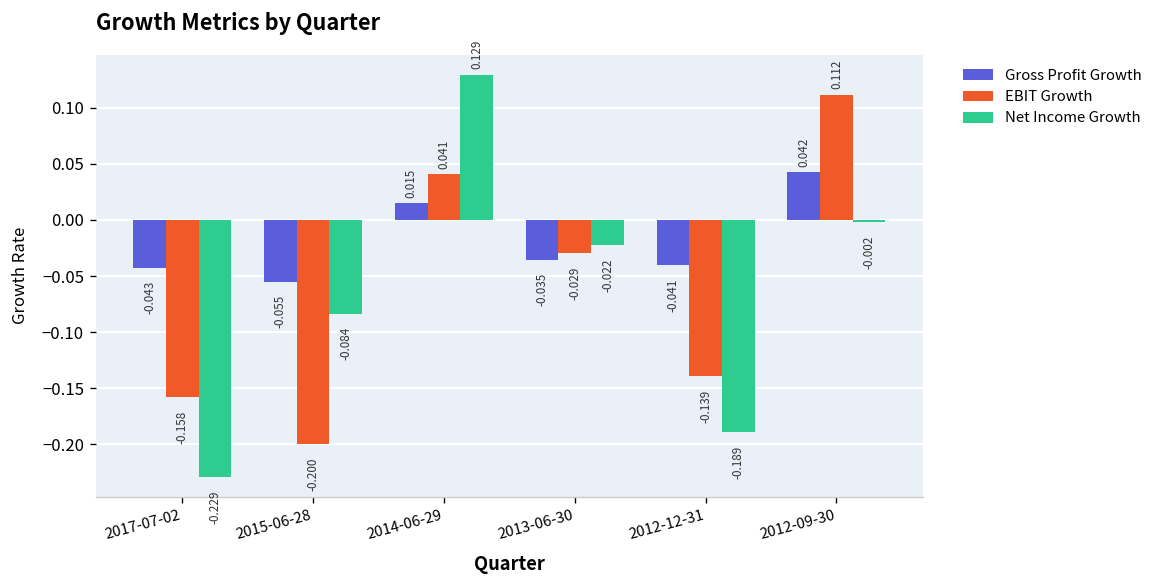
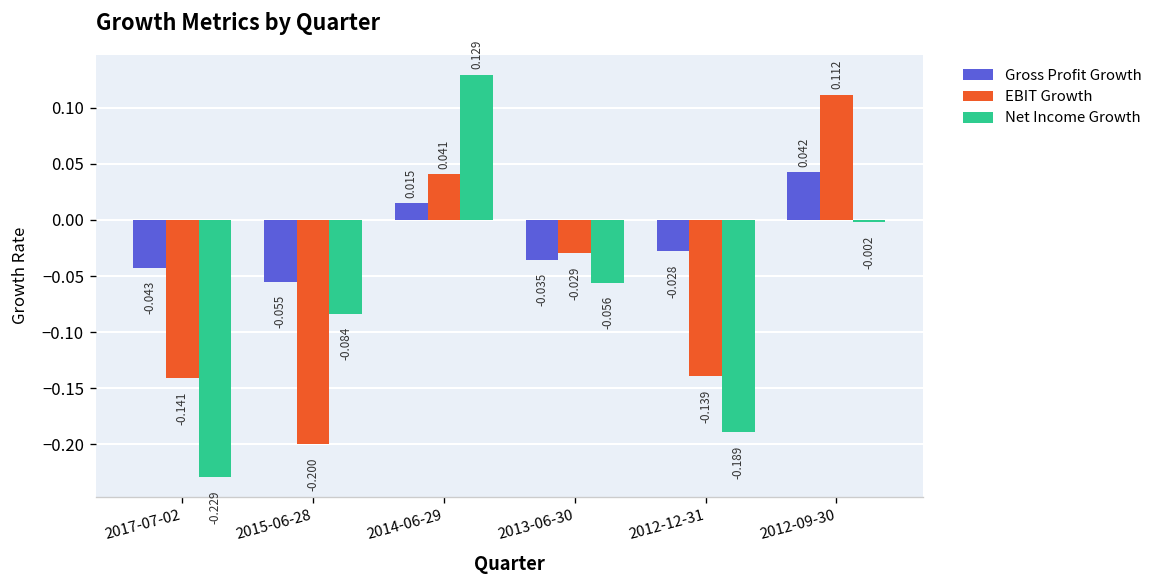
  {
    "Gross Profit Growth": {
      "2017-07-02": -0.043,
      "2015-06-28": -0.055,
      "2014-06-29": 0.015,
      "2013-06-30": -0.035,
-     "2012-12-31": -0.041,
+     "2012-12-31": -0.028,
      "2012-09-30": 0.042
    },
    "EBIT Growth": {
-     "2017-07-02": -0.158,
+     "2017-07-02": -0.141,
      "2015-06-28": -0.200,
      "2014-06-29": 0.041,
      "2013-06-30": -0.029,
      "2012-12-31": -0.139,
      "2012-09-30": 0.112
    },
    "Net Income Growth": {
      "2017-07-02": -0.229,
      "2015-06-28": -0.084,
      "2014-06-29": 0.129,
-     "2013-06-30": -0.022,
+     "2013-06-30": -0.056,
      "2012-12-31": -0.189,
      "2012-09-30": -0.002
    }
  }
